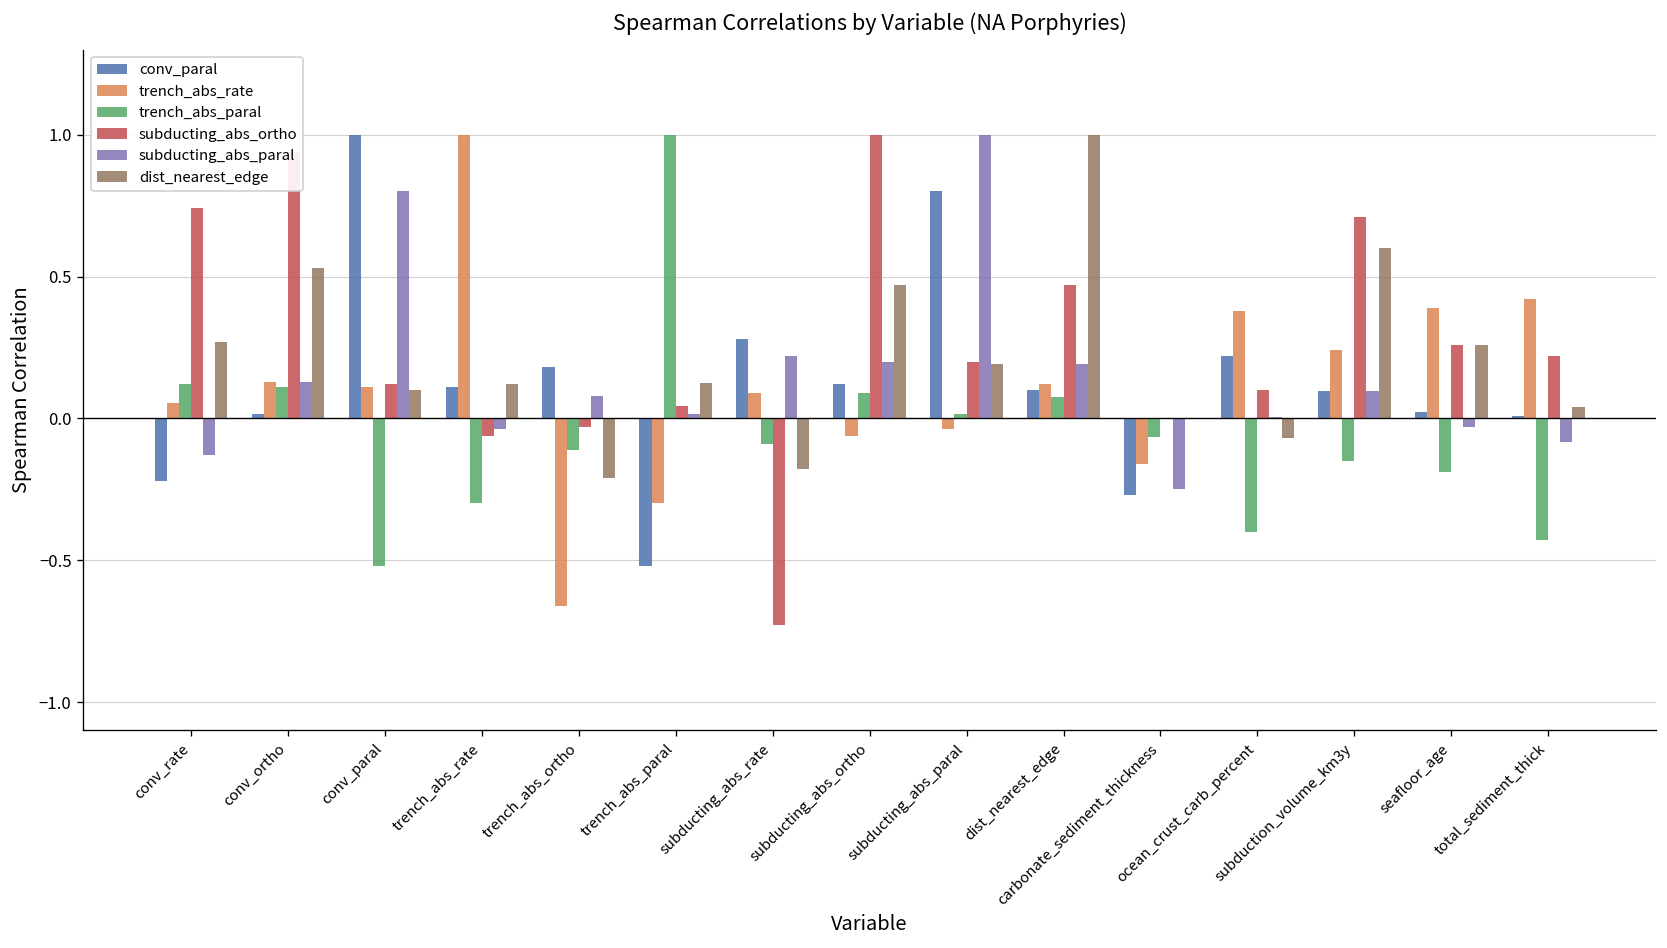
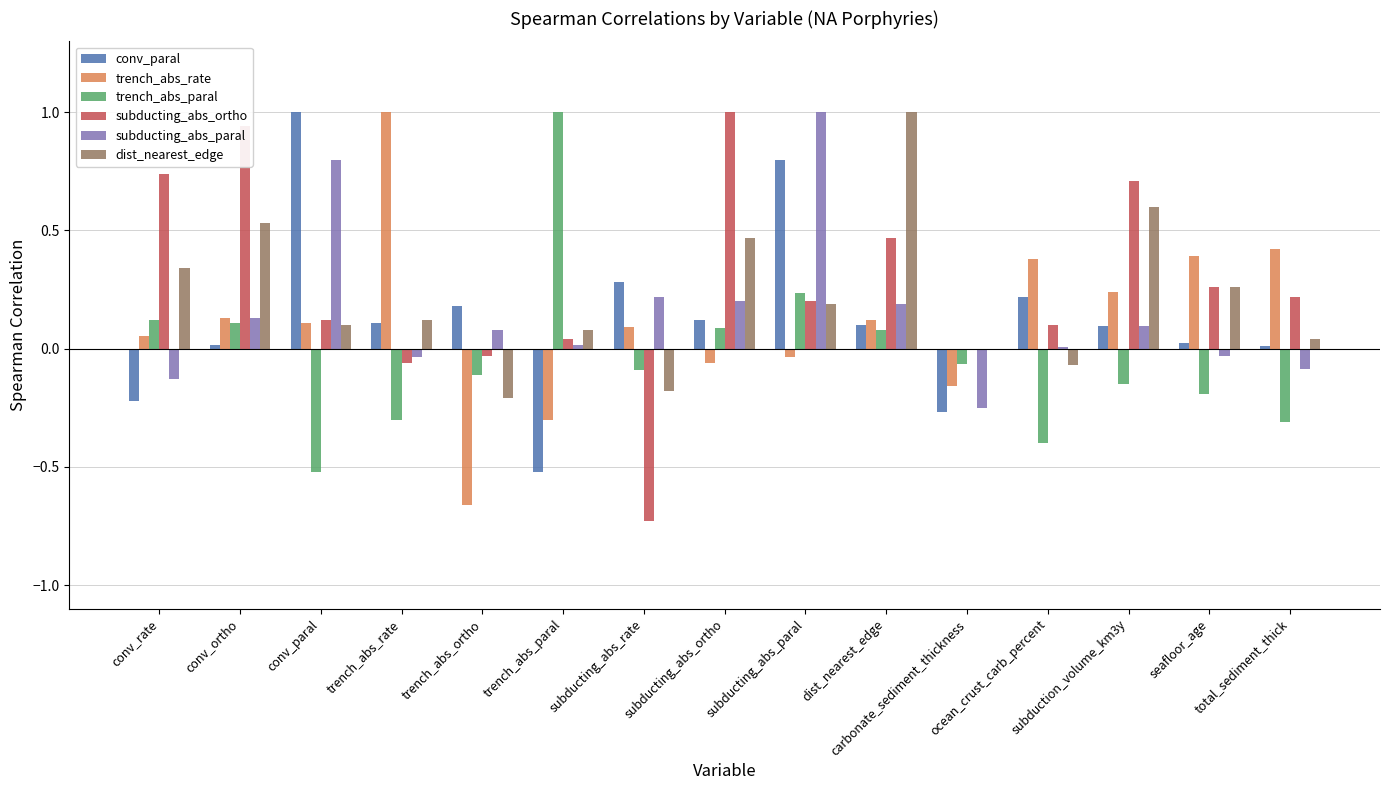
  {
    "trench_abs_paral": {
      "conv_rate": 0.12,
      "conv_ortho": 0.11,
      "conv_paral": -0.52,
      "trench_abs_rate": -0.30,
      "trench_abs_ortho": -0.11,
      "trench_abs_paral": 1.00,
      "subducting_abs_rate": -0.09,
      "subducting_abs_ortho": 0.09,
-     "subducting_abs_paral": 0.02,
+     "subducting_abs_paral": 0.23,
      "dist_nearest_edge": 0.08,
      "carbonate_sediment_thickness": -0.07,
      "ocean_crust_carb_percent": -0.40,
      "subduction_volume_km3y": -0.15,
      "seafloor_age": -0.19,
-     "total_sediment_thick": -0.43
+     "total_sediment_thick": -0.31
    },
    "dist_nearest_edge": {
-     "conv_rate": 0.27,
+     "conv_rate": 0.34,
      "conv_ortho": 0.53,
      "conv_paral": 0.10,
      "trench_abs_rate": 0.12,
      "trench_abs_ortho": -0.21,
-     "trench_abs_paral": 0.13,
+     "trench_abs_paral": 0.08,
      "subducting_abs_rate": -0.18,
      "subducting_abs_ortho": 0.47,
      "subducting_abs_paral": 0.19,
      "dist_nearest_edge": 1.00,
      "ocean_crust_carb_percent": -0.07,
      "subduction_volume_km3y": 0.60,
      "seafloor_age": 0.26,
      "total_sediment_thick": 0.04
    }
  }
